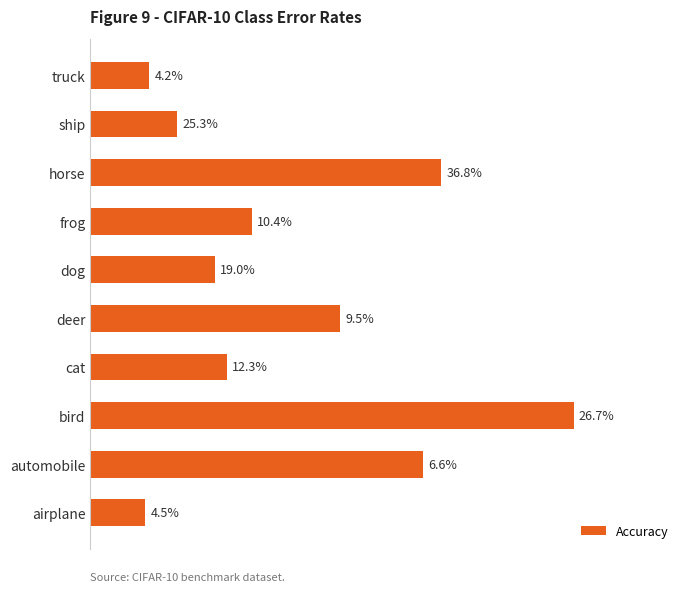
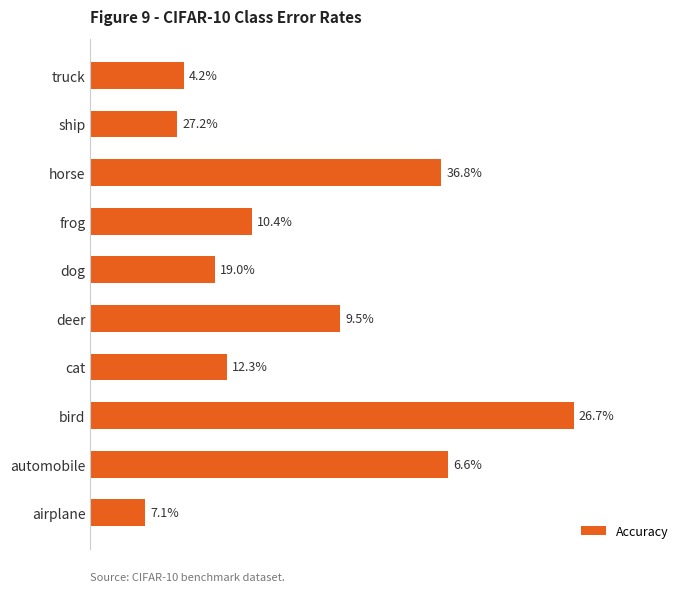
  {
-   "truck": "4.5%",
-   "automobile": "25.3%"
+   "truck": "7.1%",
+   "automobile": "27.2%"
  }
